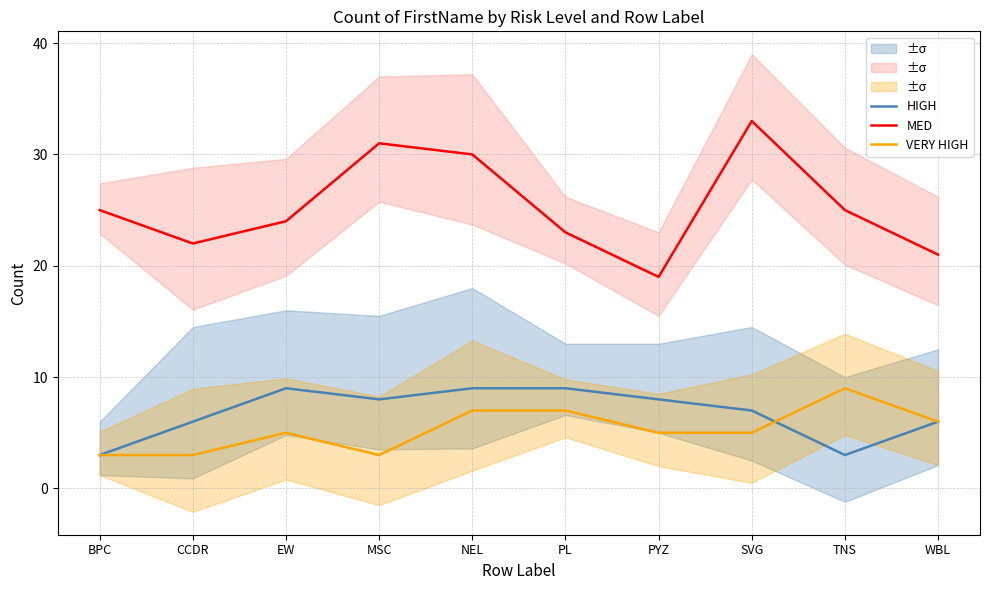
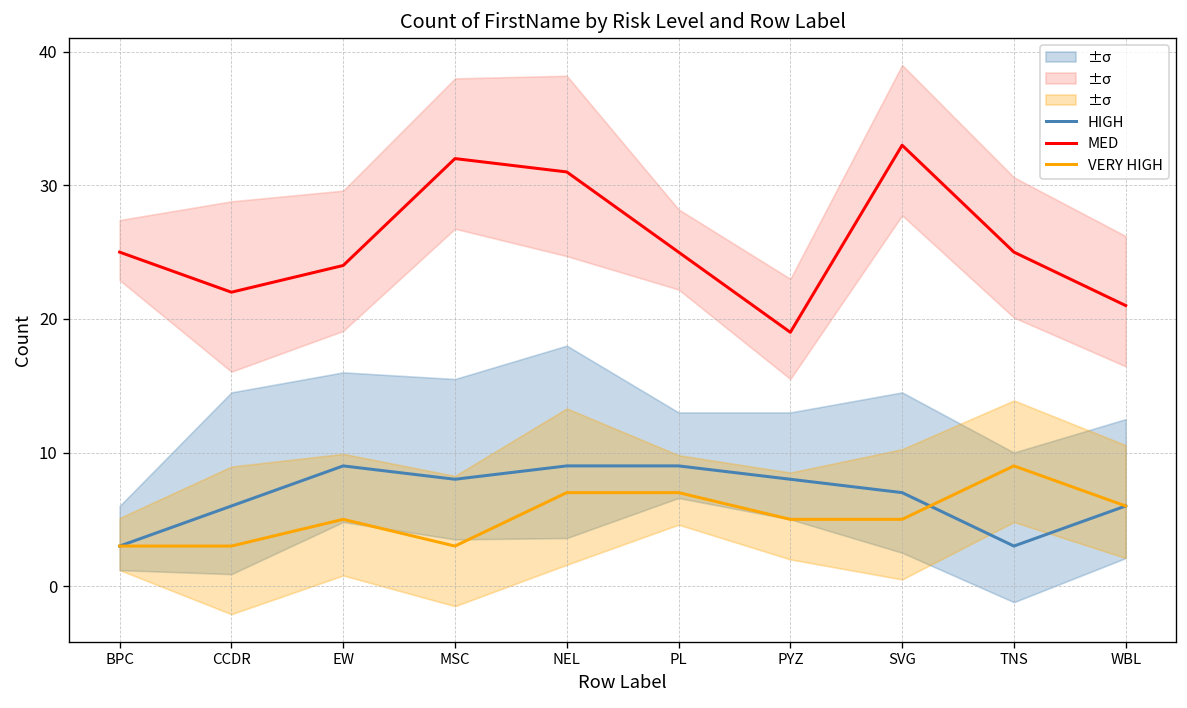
  {
    "MED": {
      "BPC": 25,
      "CCDR": 22,
      "EW": 24,
-     "MSC": 31,
-     "NEL": 30,
-     "PL": 23,
+     "MSC": 32,
+     "NEL": 31,
+     "PL": 25,
      "PYZ": 19,
      "SVG": 33,
      "TNS": 25,
      "WBL": 21
    }
  }
